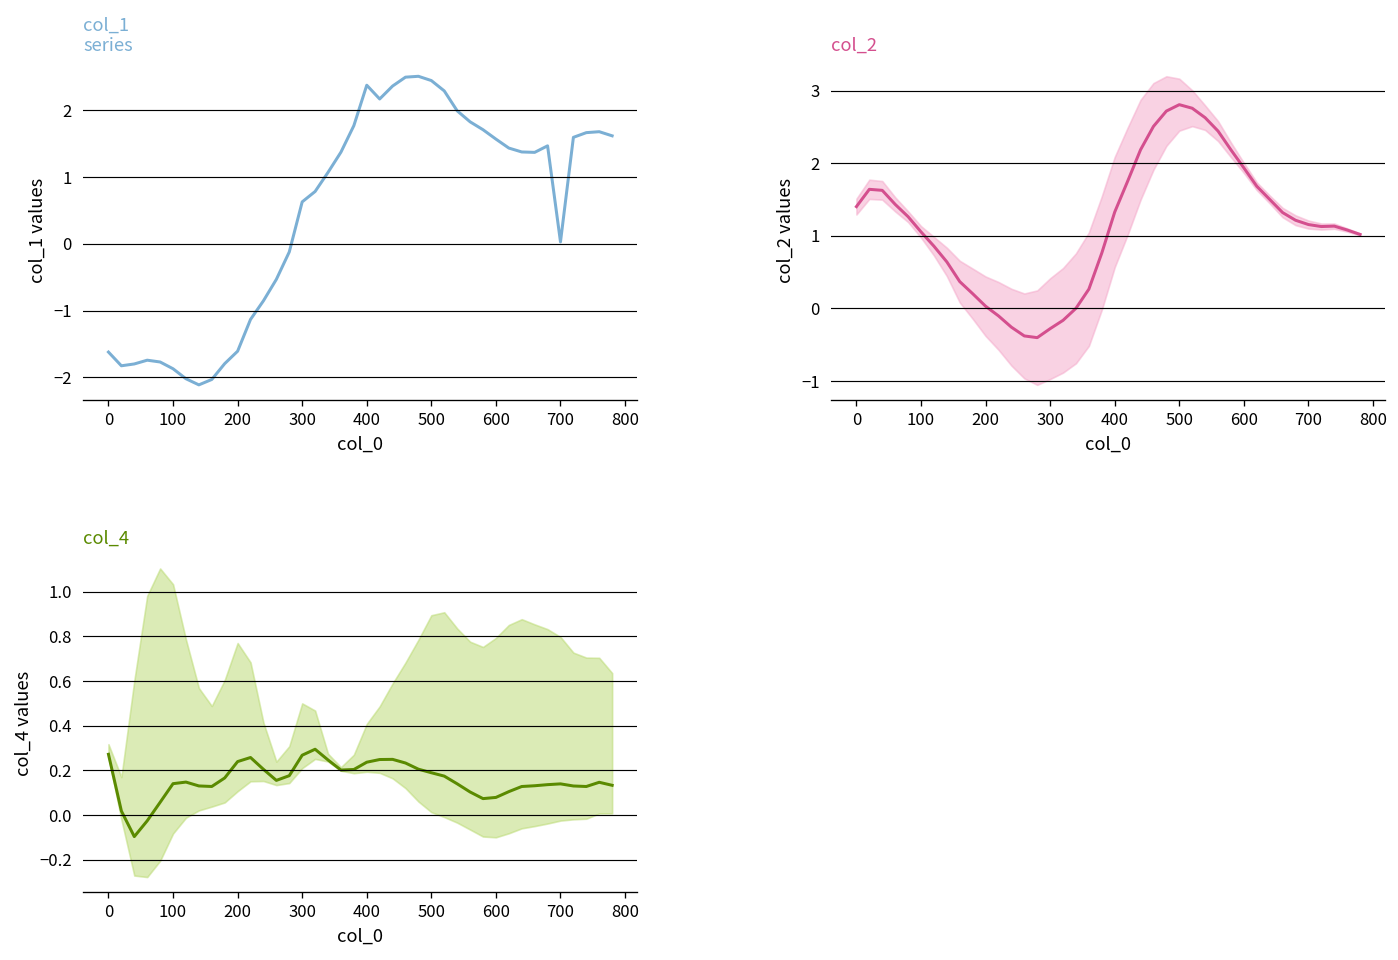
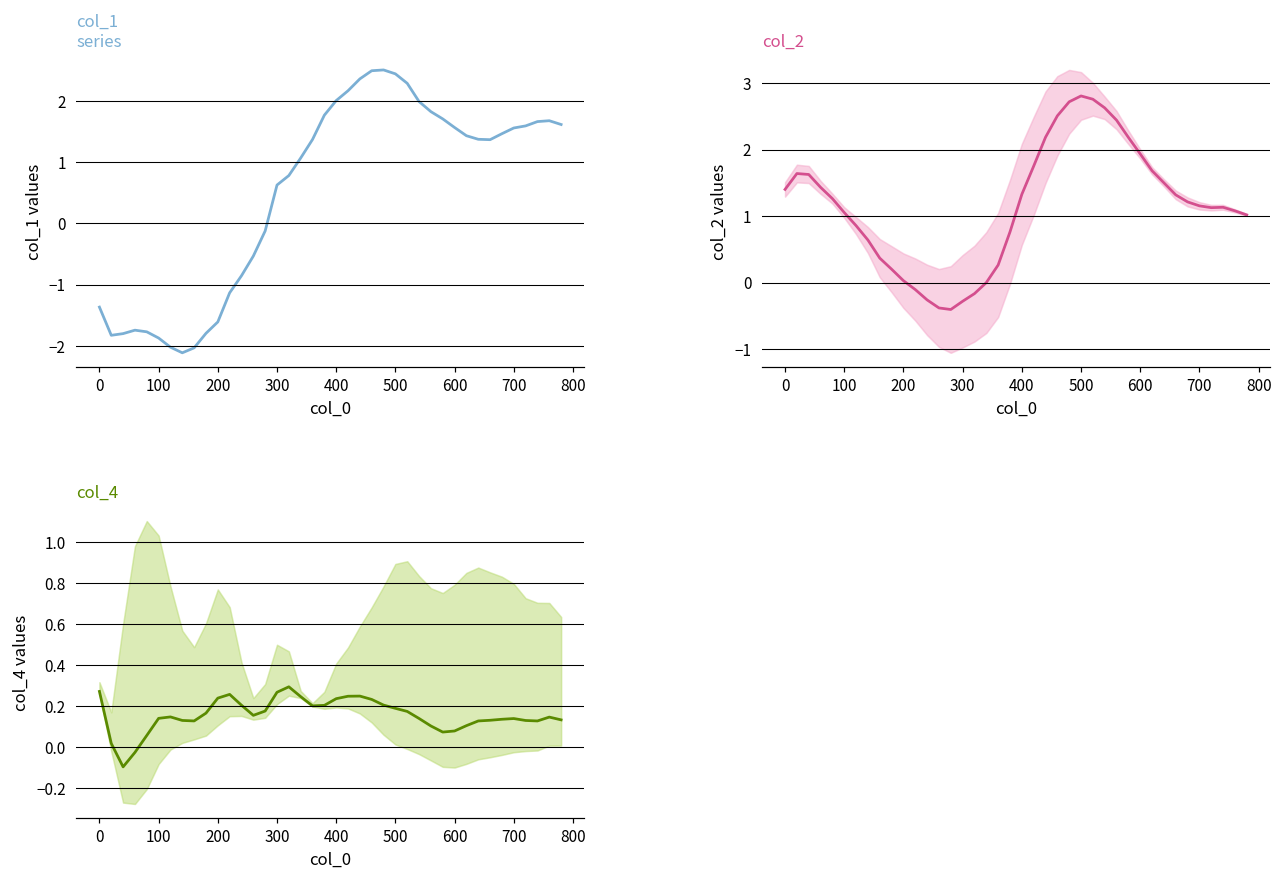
  {
    "col_1 series": {
-     "0": -1.6,
+     "0": -1.4,
      "100": -1.9,
      "200": -1.6,
      "300": 0.6,
-     "400": 2.4,
+     "400": 2.0,
      "500": 2.4,
      "600": 1.6,
-     "700": 0.0
+     "700": 1.6
    }
  }
